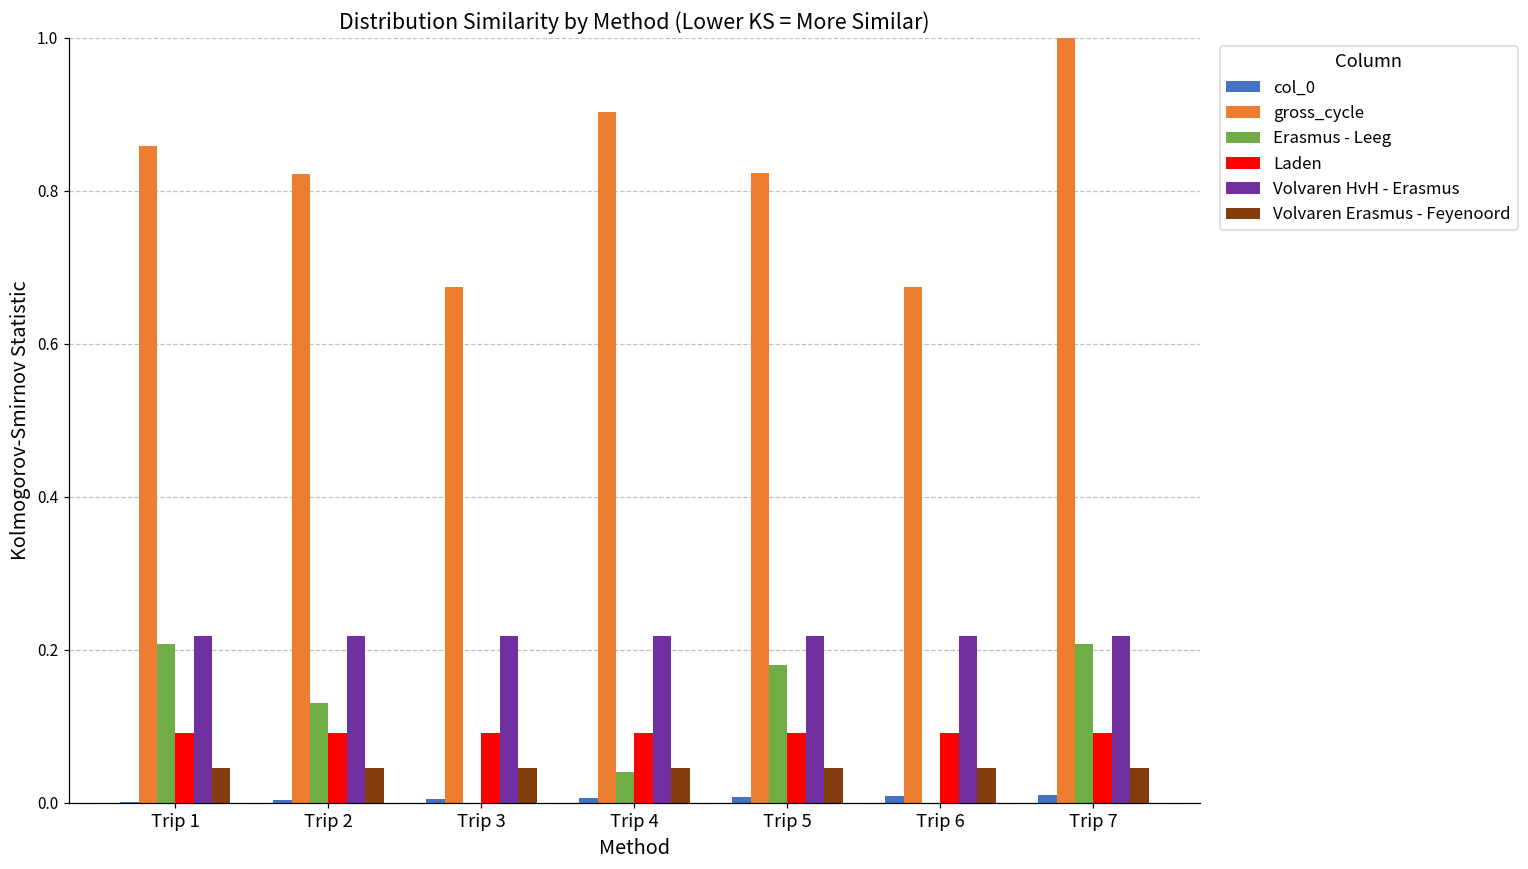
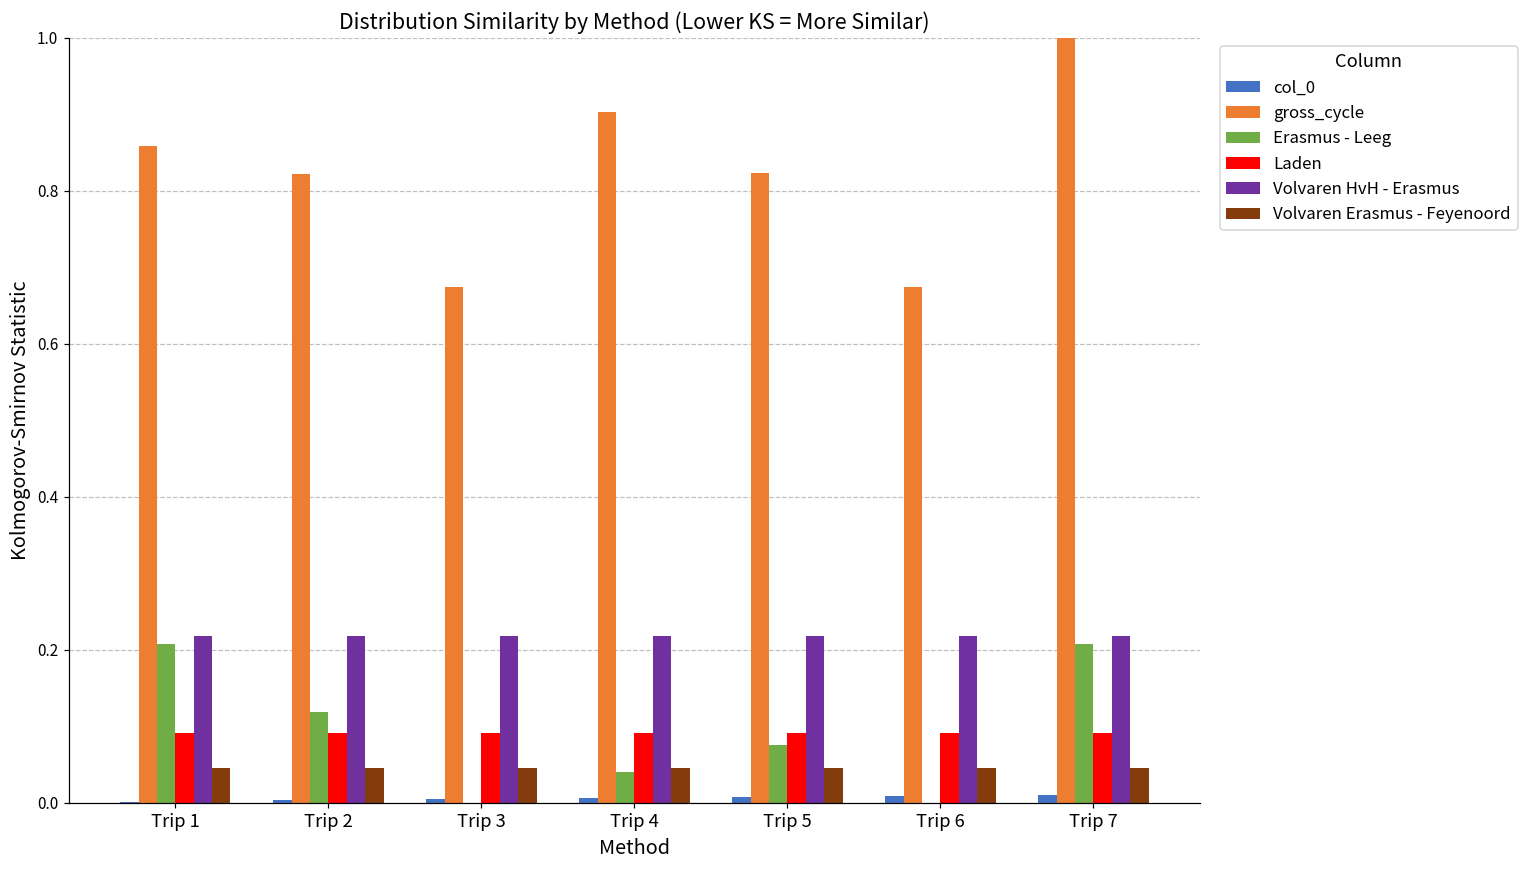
  {
    "col_0": {
      "Trip 3": 0.00,
      "Trip 4": 0.01,
      "Trip 5": 0.01,
      "Trip 6": 0.01,
      "Trip 7": 0.01
    },
    "gross_cycle": {
      "Trip 1": 0.86,
      "Trip 2": 0.82,
      "Trip 3": 0.67,
      "Trip 4": 0.90,
      "Trip 5": 0.82,
      "Trip 6": 0.67,
      "Trip 7": 1.00
    },
    "Erasmus - Leeg": {
      "Trip 1": 0.21,
-     "Trip 2": 0.13,
+     "Trip 2": 0.12,
      "Trip 3": 0.00,
      "Trip 4": 0.04,
-     "Trip 5": 0.18,
+     "Trip 5": 0.07,
      "Trip 6": 0.00,
      "Trip 7": 0.21
    },
    "Laden": {
      "Trip 1": 0.09,
      "Trip 2": 0.09,
      "Trip 3": 0.09,
      "Trip 4": 0.09,
      "Trip 5": 0.09,
      "Trip 6": 0.09,
      "Trip 7": 0.09
    },
    "Volvaren HvH - Erasmus": {
      "Trip 1": 0.22,
      "Trip 2": 0.22,
      "Trip 3": 0.22,
      "Trip 4": 0.22,
      "Trip 5": 0.22,
      "Trip 6": 0.22,
      "Trip 7": 0.22
    },
    "Volvaren Erasmus - Feyenoord": {
      "Trip 1": 0.05,
      "Trip 2": 0.05,
      "Trip 3": 0.05,
      "Trip 4": 0.05,
      "Trip 5": 0.05,
      "Trip 6": 0.05,
      "Trip 7": 0.05
    }
  }
